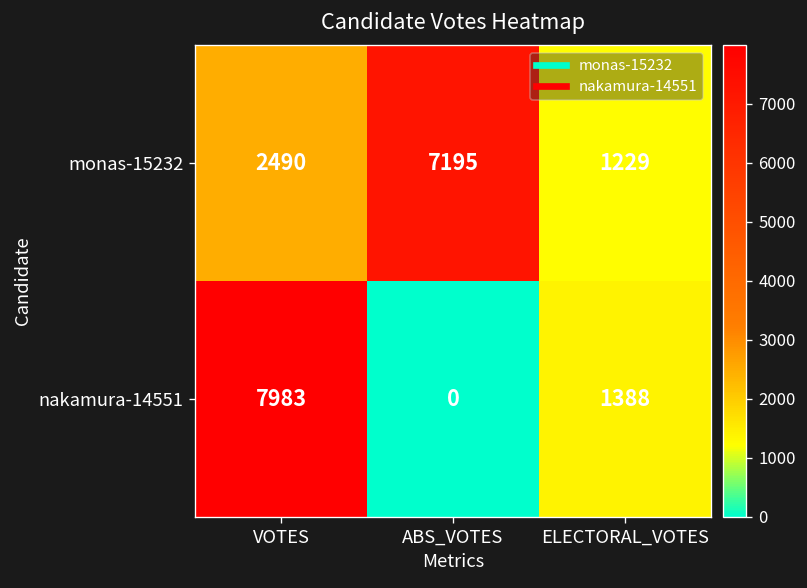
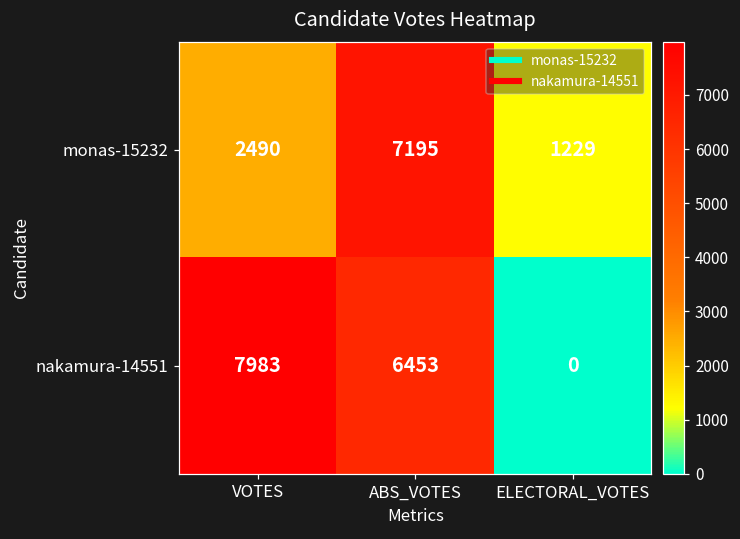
  {
    "monas-15232": {
      "VOTES": 2490,
      "ABS_VOTES": 7195,
      "ELECTORAL_VOTES": 1229
    },
    "nakamura-14551": {
      "VOTES": 7983,
-     "ABS_VOTES": 0,
-     "ELECTORAL_VOTES": 1388
+     "ABS_VOTES": 6453,
+     "ELECTORAL_VOTES": 0
    }
  }
